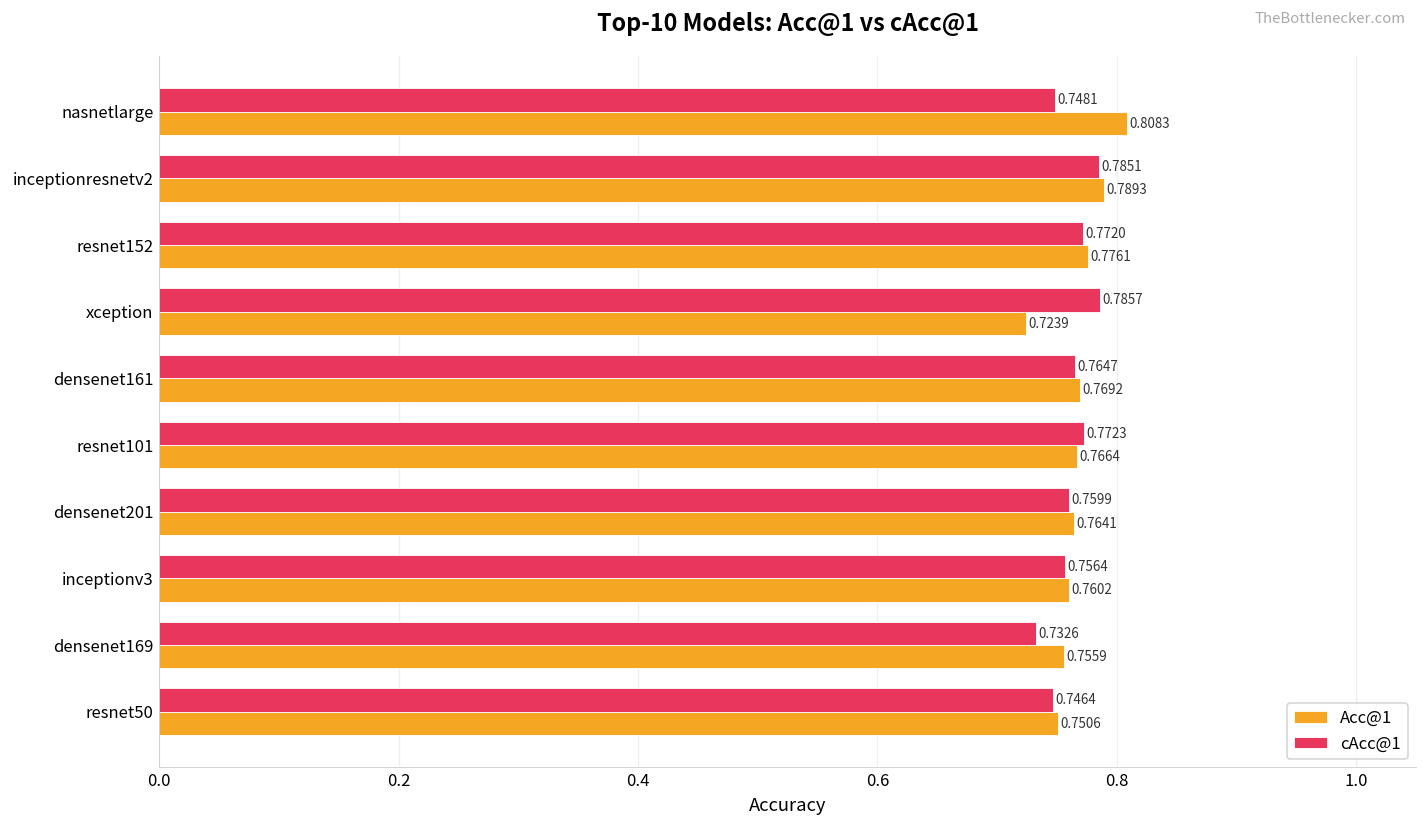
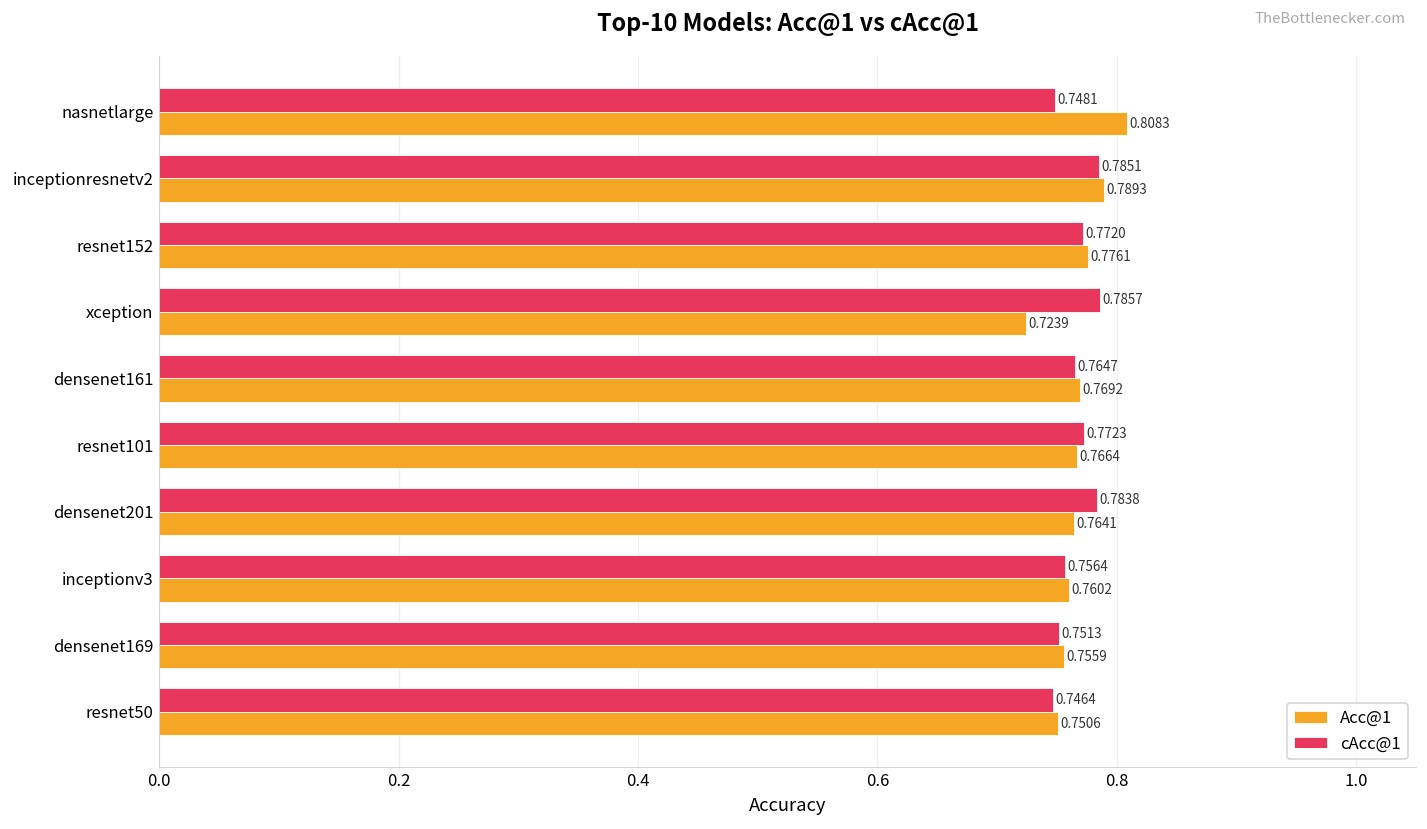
  {
    "Acc@1": {
      "nasnetlarge": 0.8083,
      "inceptionresnetv2": 0.7893,
      "resnet152": 0.7761,
      "xception": 0.7239,
      "densenet161": 0.7692,
      "resnet101": 0.7664,
      "densenet201": 0.7641,
      "inceptionv3": 0.7602,
      "densenet169": 0.7559,
      "resnet50": 0.7506
    },
    "cAcc@1": {
      "nasnetlarge": 0.7481,
      "inceptionresnetv2": 0.7851,
      "resnet152": 0.7720,
      "xception": 0.7857,
      "densenet161": 0.7647,
      "resnet101": 0.7723,
-     "densenet201": 0.7599,
+     "densenet201": 0.7838,
      "inceptionv3": 0.7564,
-     "densenet169": 0.7326,
+     "densenet169": 0.7513,
      "resnet50": 0.7464
    }
  }
